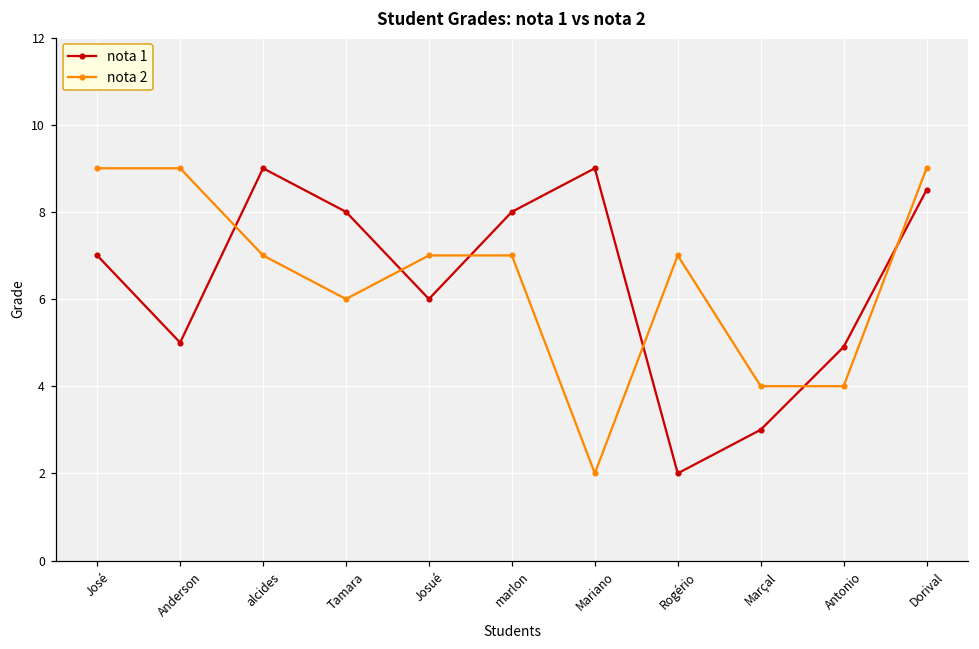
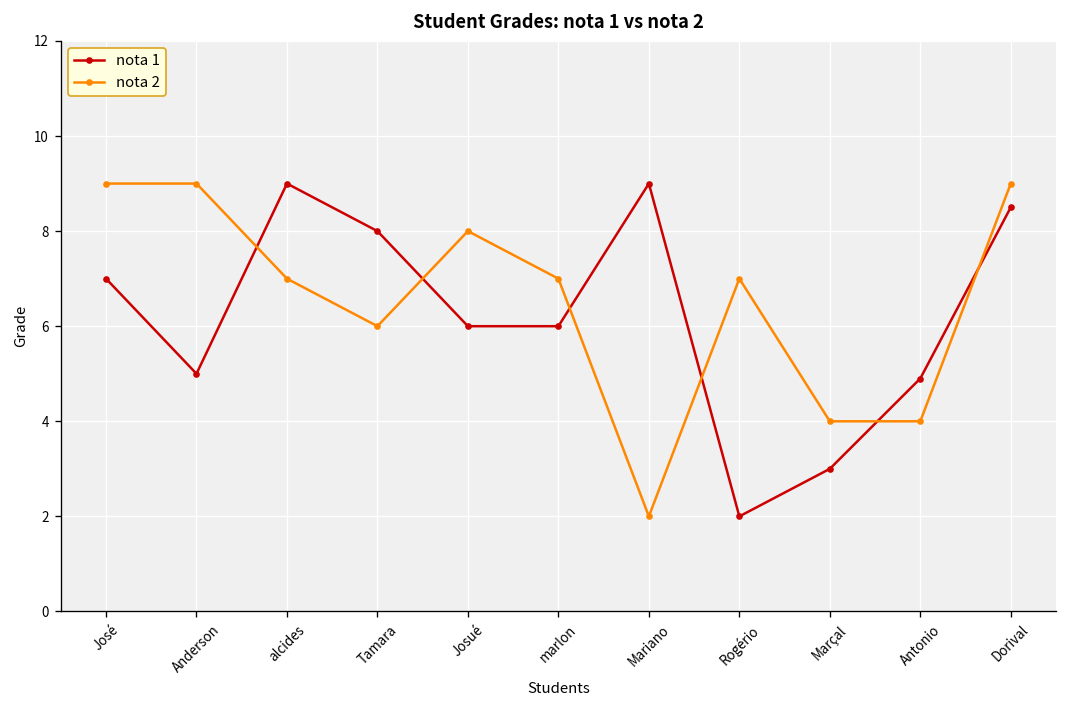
  {
    "nota 1": {
      "José": 7,
      "Anderson": 5,
      "alcides": 9,
      "Tamara": 8,
      "Josué": 6,
-     "marlon": 8,
+     "marlon": 6,
      "Mariano": 9,
      "Rogério": 2,
      "Marçal": 3,
      "Antonio": 4.9,
      "Dorival": 8.5
    },
    "nota 2": {
      "José": 9,
      "Anderson": 9,
      "alcides": 7,
      "Tamara": 6,
-     "Josué": 7,
+     "Josué": 8,
      "marlon": 7,
      "Mariano": 2,
      "Rogério": 7,
      "Marçal": 4,
      "Antonio": 4,
      "Dorival": 9
    }
  }
